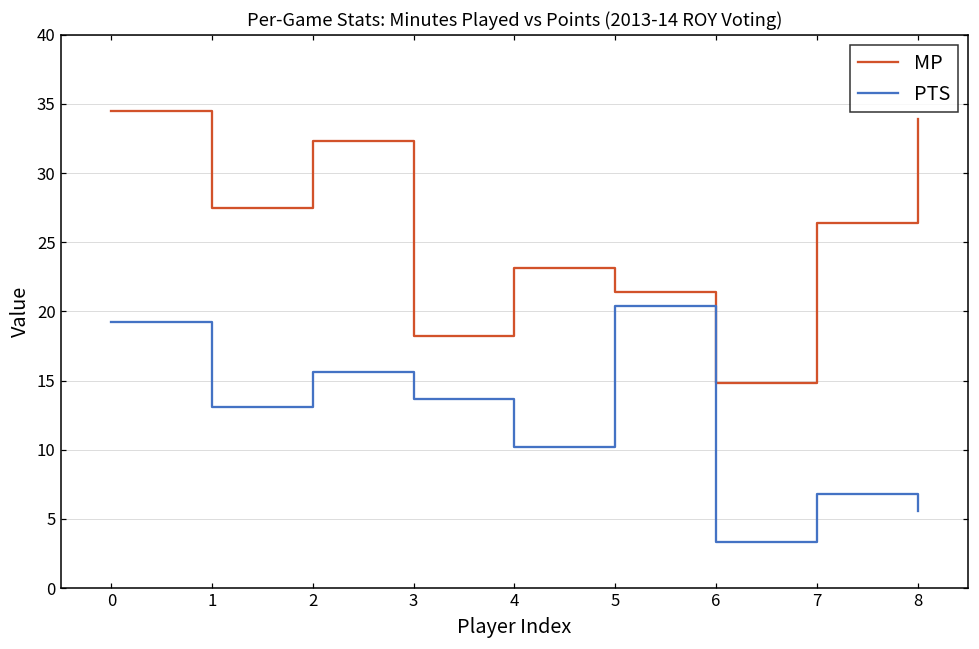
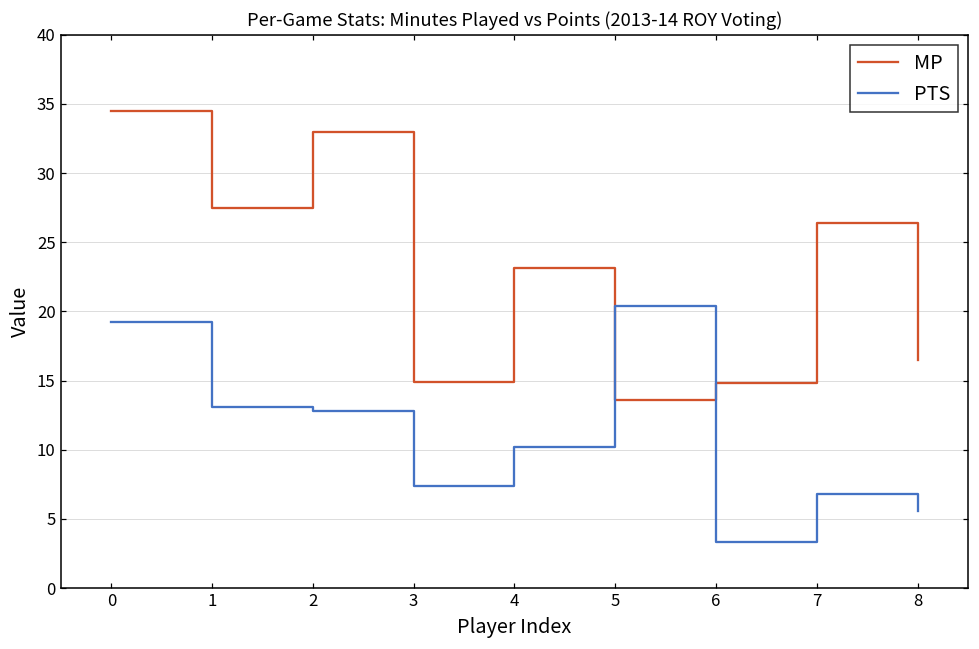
  {
    "MP": {
      "0": 34.5,
      "1": 27.5,
-     "2": 32.3,
-     "3": 18.2,
+     "2": 33.0,
+     "3": 14.9,
      "4": 23.1,
-     "5": 21.4,
+     "5": 13.6,
      "6": 14.8,
      "7": 26.4,
-     "8": 33.9
+     "8": 16.5
    },
    "PTS": {
      "0": 19.2,
      "1": 13.1,
-     "2": 15.6,
-     "3": 13.7,
+     "2": 12.8,
+     "3": 7.4,
      "4": 10.2,
      "5": 20.4,
      "6": 3.3,
      "7": 6.8,
      "8": 5.6
    }
  }
